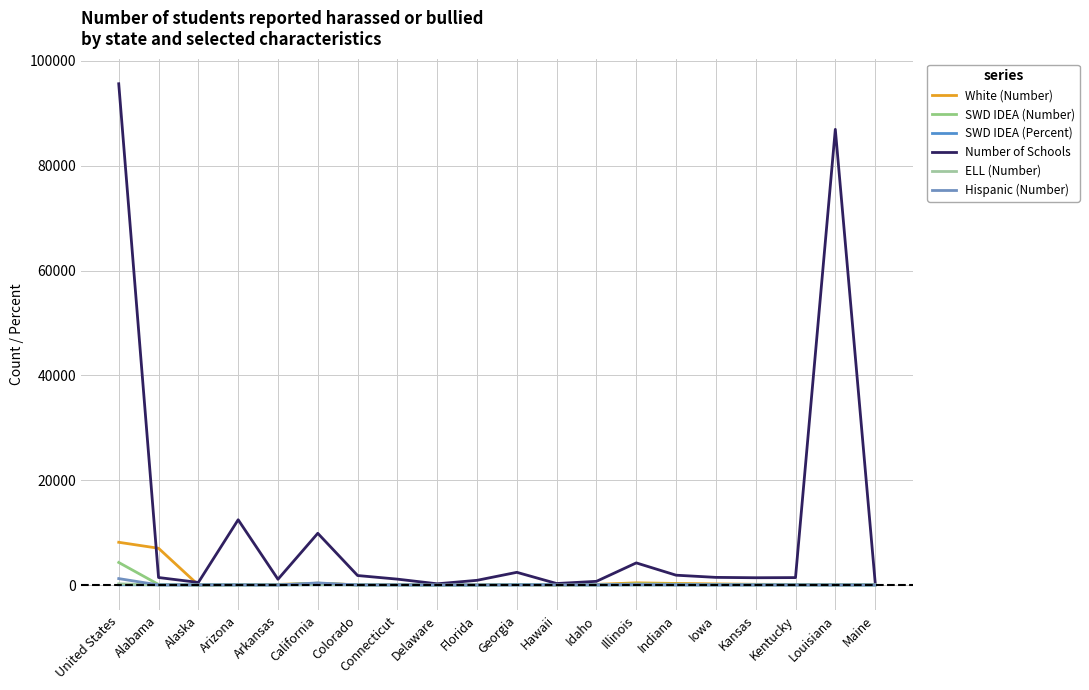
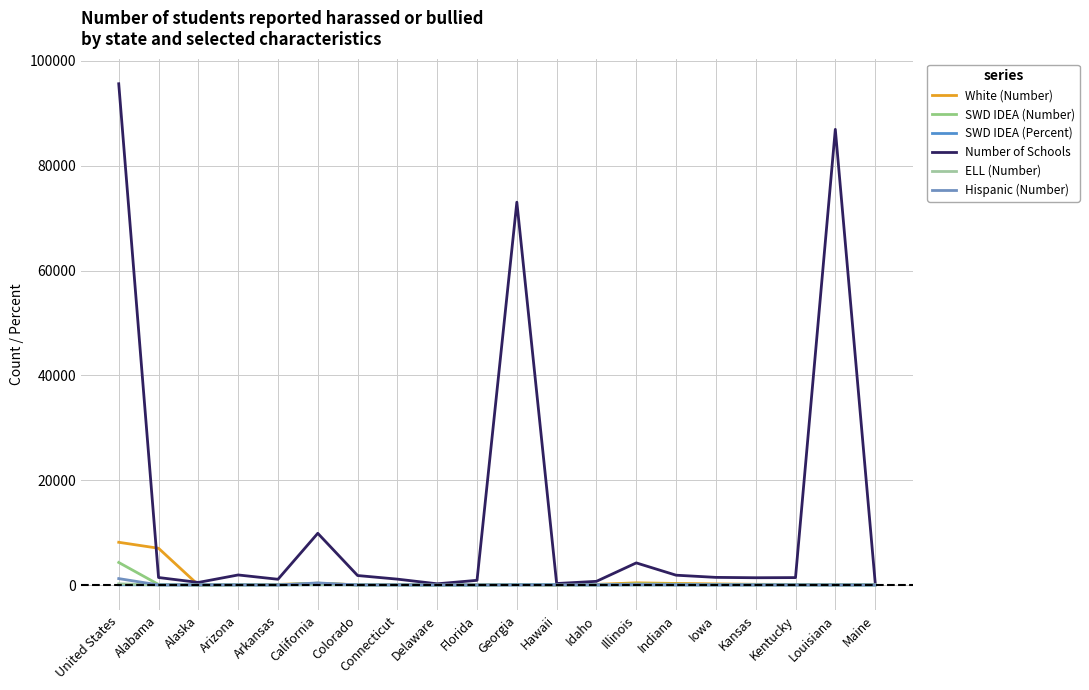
  {
    "White (Number)": {
      "United States": 8000,
      "Alabama": 7000
    },
    "Number of Schools": {
      "United States": 96000,
      "Alabama": 1000,
-     "Arizona": 12000,
+     "Arizona": 2000,
      "Arkansas": 1000,
      "California": 10000,
      "Colorado": 2000,
      "Connecticut": 1000,
      "Florida": 1000,
-     "Georgia": 2000,
+     "Georgia": 73000,
      "Idaho": 1000,
      "Illinois": 4000,
      "Indiana": 2000,
      "Iowa": 1000,
      "Kansas": 1000,
      "Kentucky": 1000,
      "Louisiana": 87000,
      "Maine": 1000
    }
  }
